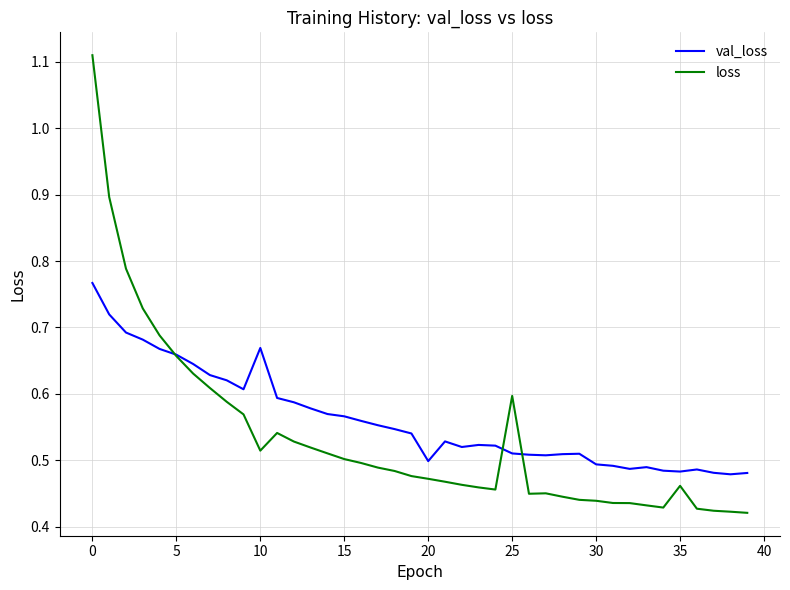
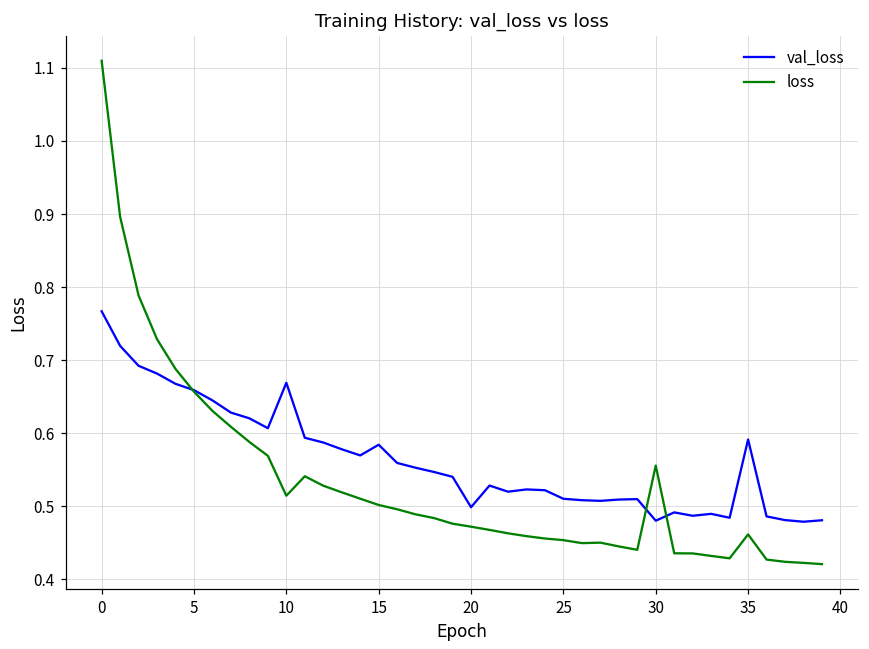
  {
    "val_loss": {
      "0": 0.77,
      "10": 0.67,
-     "15": 0.57,
+     "15": 0.58,
      "20": 0.50,
      "25": 0.51,
-     "30": 0.49,
-     "35": 0.48
+     "30": 0.48,
+     "35": 0.59
    },
    "loss": {
      "0": 1.11,
      "10": 0.51,
      "15": 0.50,
      "20": 0.47,
-     "25": 0.60,
-     "30": 0.44,
+     "25": 0.45,
+     "30": 0.56,
      "35": 0.46
    }
  }
